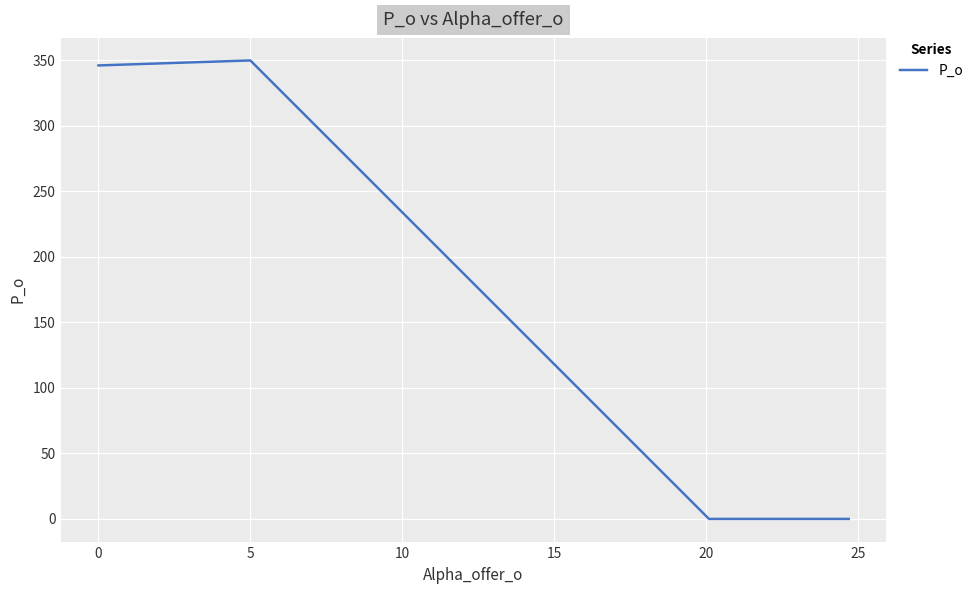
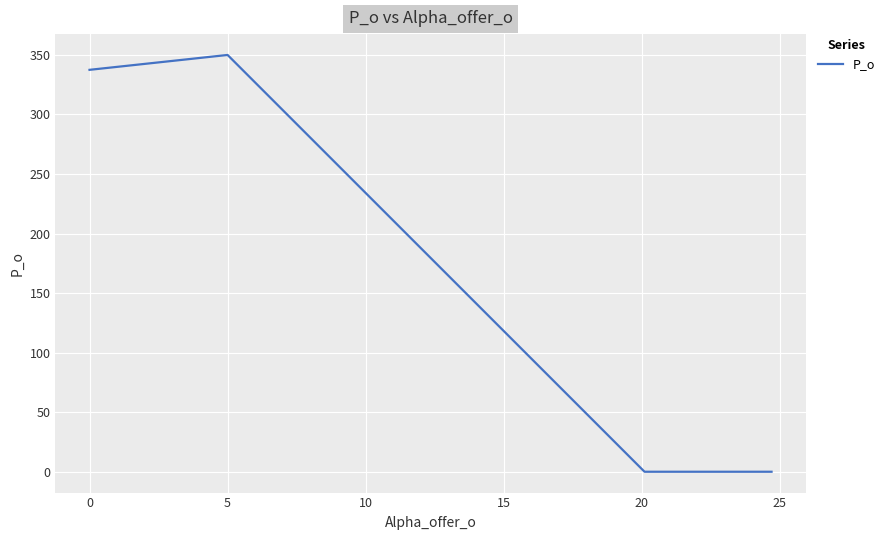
  {
-   "0": 346,
+   "0": 338,
    "5": 350
  }
